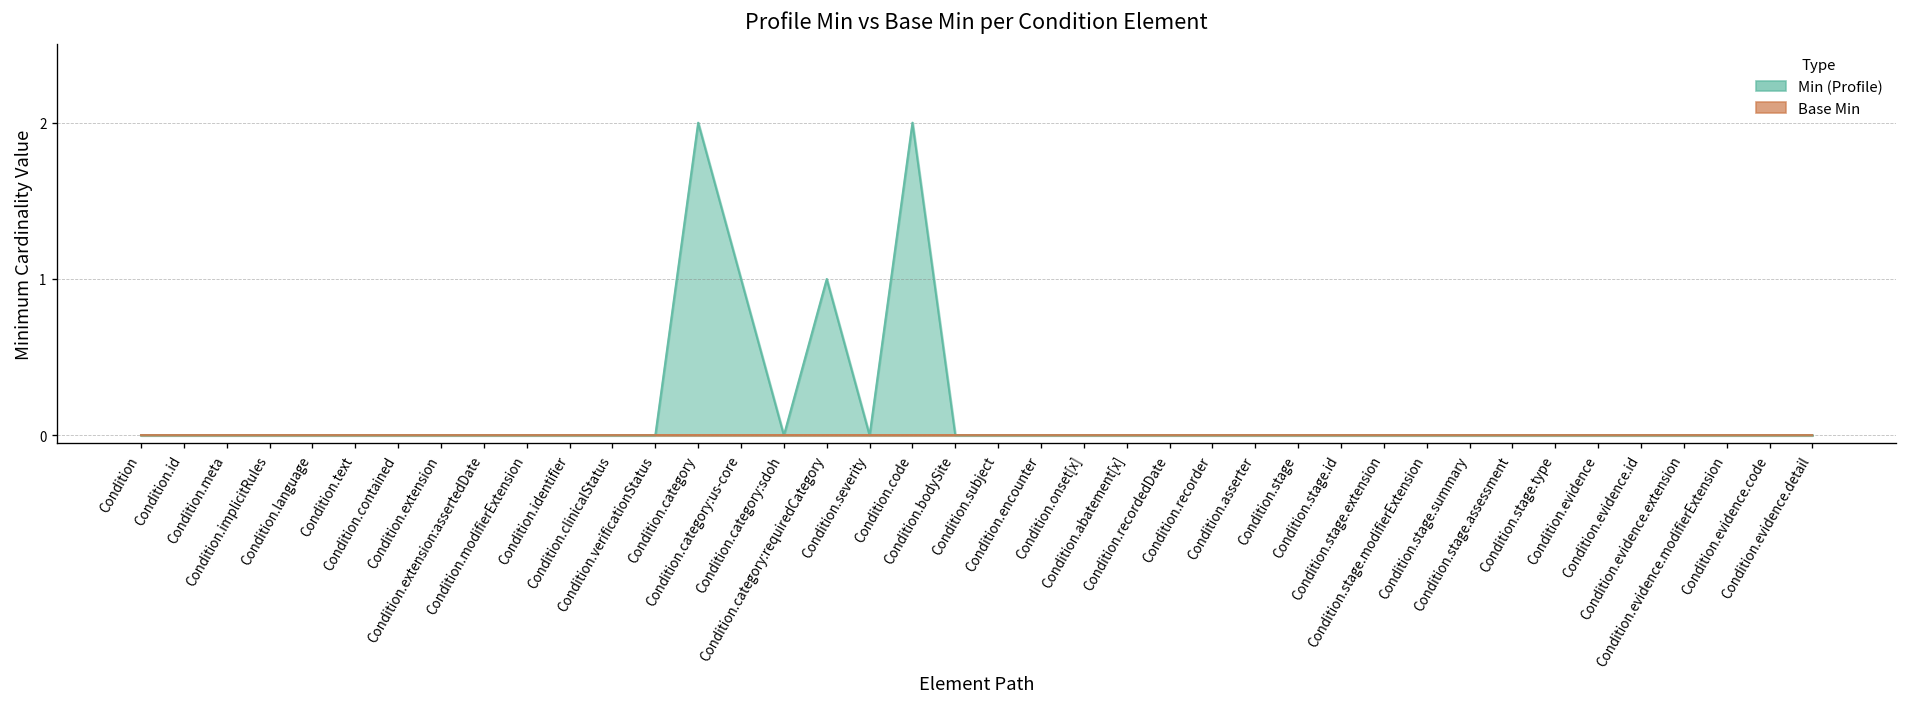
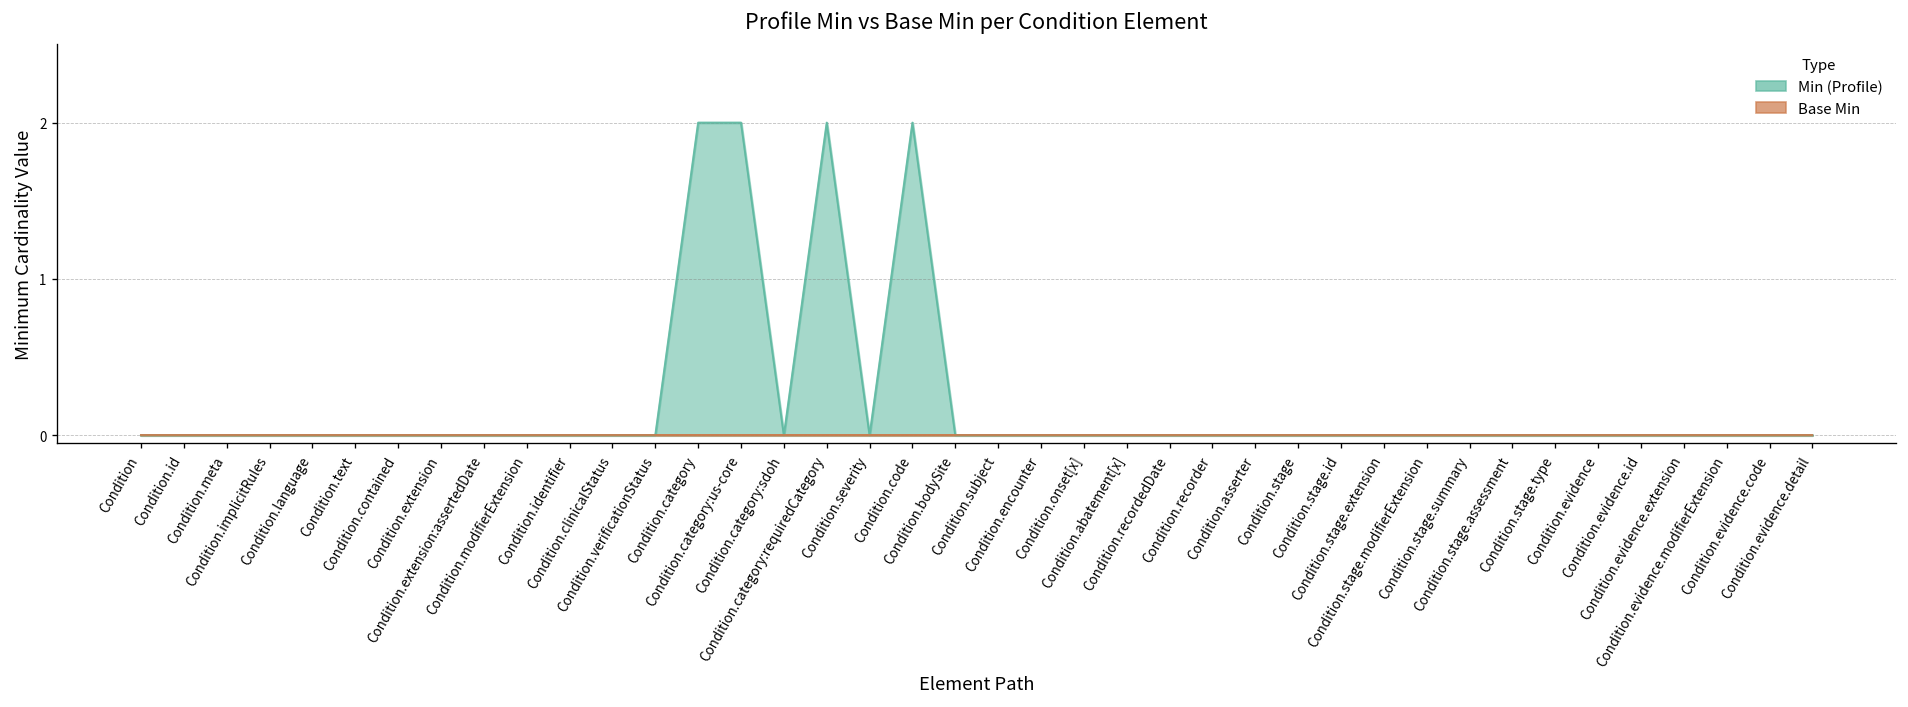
  {
    "Min (Profile)": {
      "Condition.category": 2,
-     "Condition.category:us-core": 1,
-     "Condition.category:requiredCategory": 1,
+     "Condition.category:us-core": 2,
+     "Condition.category:requiredCategory": 2,
      "Condition.code": 2
    },
    "Base Min": {
      "Condition.category": 0,
      "Condition.category:us-core": 0,
      "Condition.category:requiredCategory": 0,
      "Condition.code": 0
    }
  }
